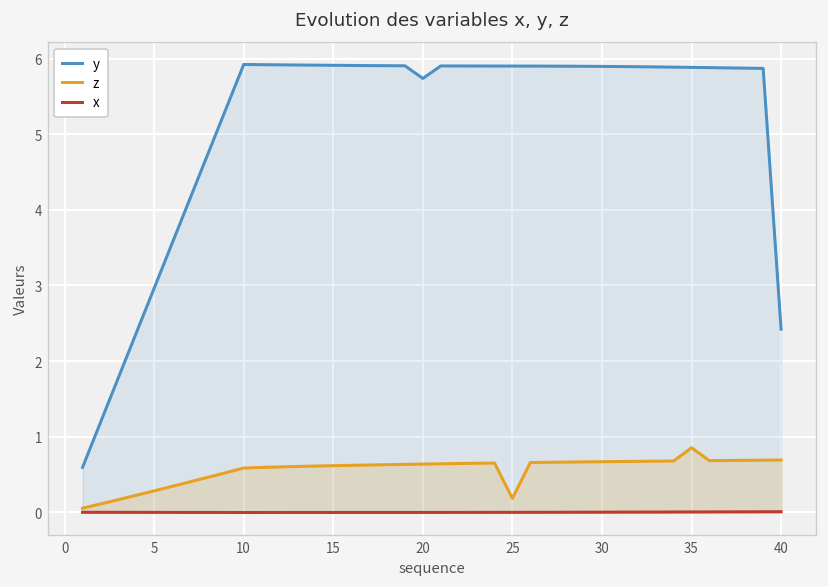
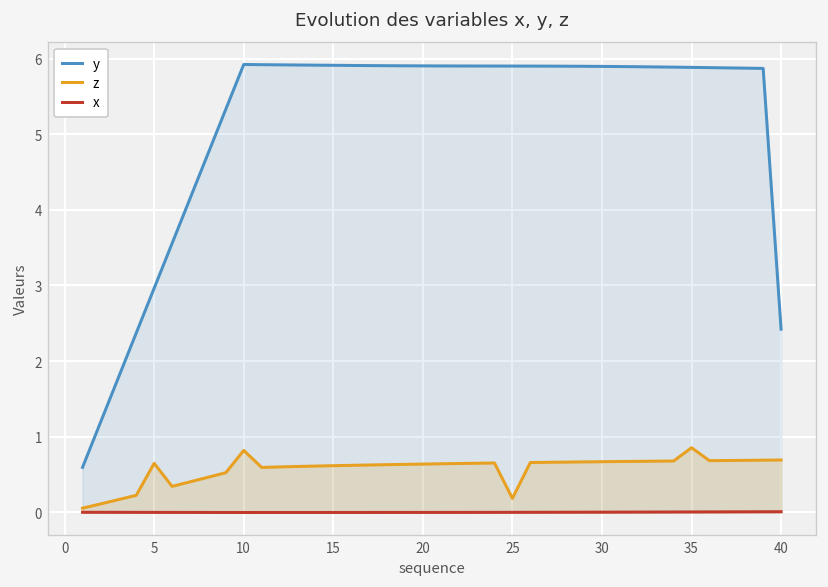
  {
    "y": {
      "5": 3.0,
      "10": 5.9,
      "15": 5.9,
-     "20": 5.7,
+     "20": 5.9,
      "25": 5.9,
      "30": 5.9,
      "35": 5.9,
      "40": 2.4
    },
    "z": {
-     "5": 0.3,
-     "10": 0.6,
+     "5": 0.6,
+     "10": 0.8,
      "15": 0.6,
      "20": 0.6,
      "25": 0.2,
      "30": 0.7,
      "35": 0.9,
      "40": 0.7
    },
    "x": {
      "5": 0.0,
      "10": 0.0,
      "15": 0.0,
      "20": 0.0,
      "25": 0.0,
      "30": 0.0,
      "35": 0.0,
      "40": 0.0
    }
  }
